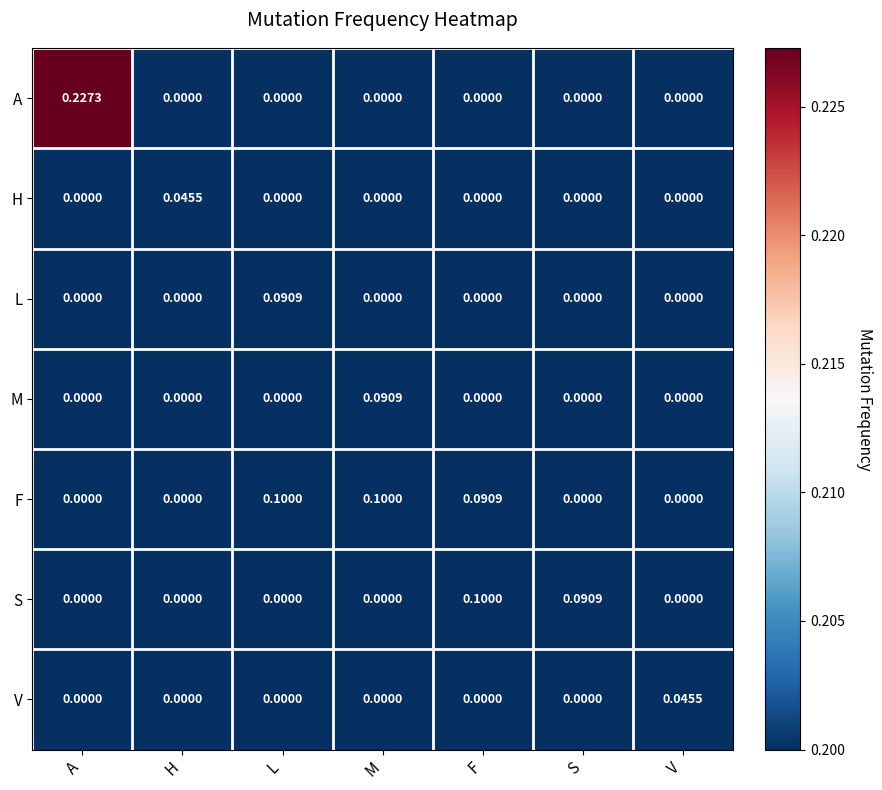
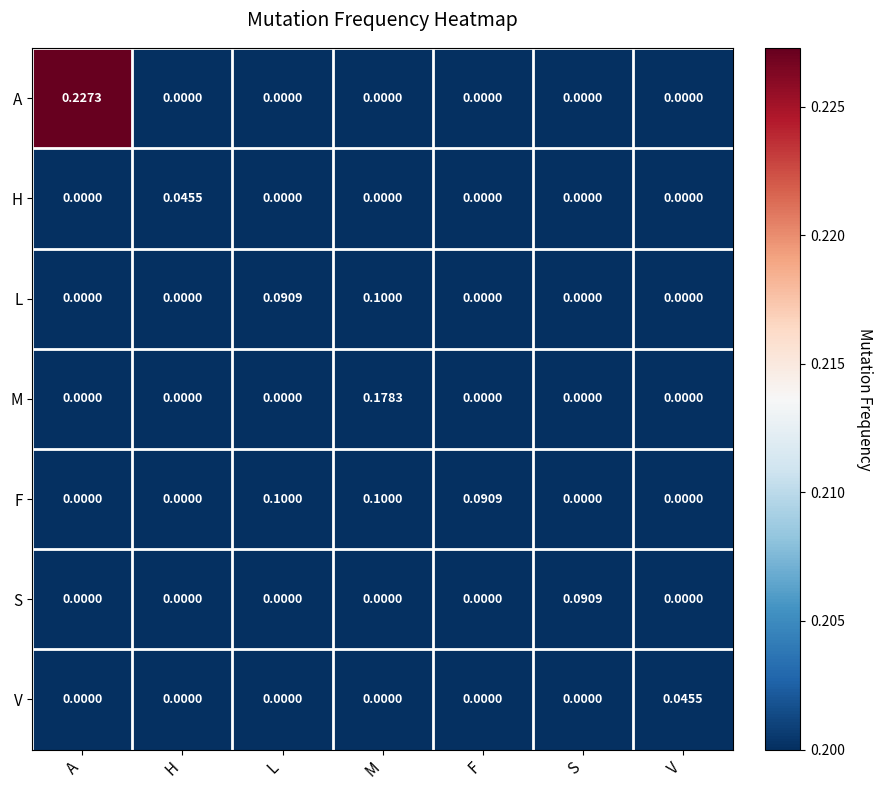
  {
    "A": {
      "A": 0.2273,
      "H": 0.0000,
      "L": 0.0000,
      "M": 0.0000,
      "F": 0.0000,
      "S": 0.0000,
      "V": 0.0000
    },
    "H": {
      "A": 0.0000,
      "H": 0.0455,
      "L": 0.0000,
      "M": 0.0000,
      "F": 0.0000,
      "S": 0.0000,
      "V": 0.0000
    },
    "L": {
      "A": 0.0000,
      "H": 0.0000,
      "L": 0.0909,
-     "M": 0.0000,
+     "M": 0.1000,
      "F": 0.0000,
      "S": 0.0000,
      "V": 0.0000
    },
    "M": {
      "A": 0.0000,
      "H": 0.0000,
      "L": 0.0000,
-     "M": 0.0909,
+     "M": 0.1783,
      "F": 0.0000,
      "S": 0.0000,
      "V": 0.0000
    },
    "F": {
      "A": 0.0000,
      "H": 0.0000,
      "L": 0.1000,
      "M": 0.1000,
      "F": 0.0909,
      "S": 0.0000,
      "V": 0.0000
    },
    "S": {
      "A": 0.0000,
      "H": 0.0000,
      "L": 0.0000,
      "M": 0.0000,
-     "F": 0.1000,
+     "F": 0.0000,
      "S": 0.0909,
      "V": 0.0000
    },
    "V": {
      "A": 0.0000,
      "H": 0.0000,
      "L": 0.0000,
      "M": 0.0000,
      "F": 0.0000,
      "S": 0.0000,
      "V": 0.0455
    }
  }
